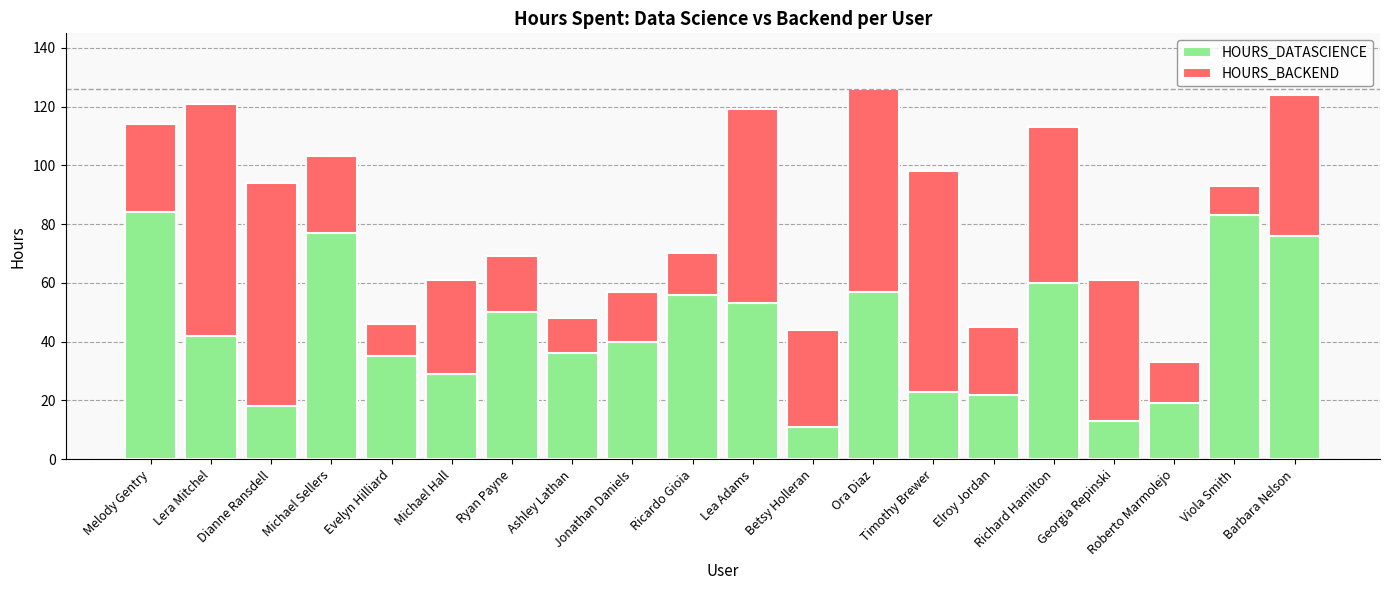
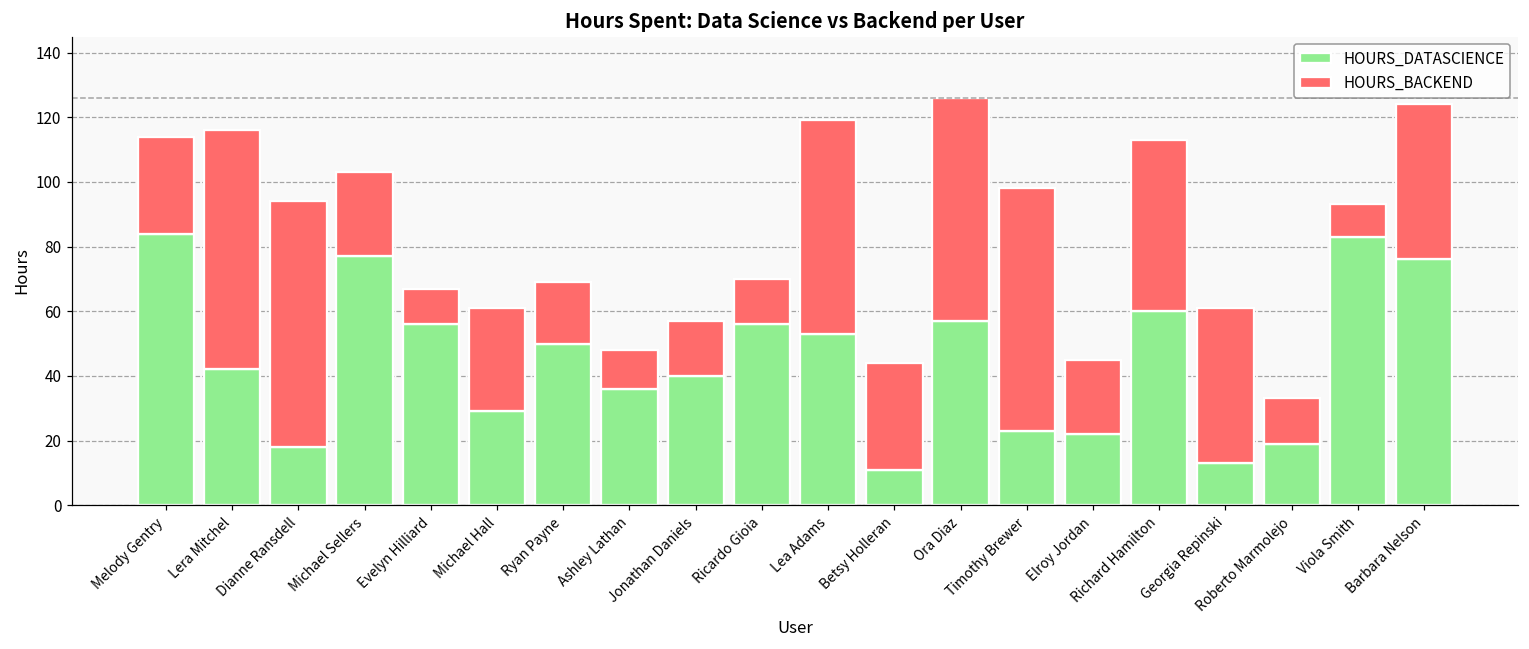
  {
    "HOURS_DATASCIENCE": {
      "Melody Gentry": 84,
      "Lera Mitchel": 42,
      "Dianne Ransdell": 18,
      "Michael Sellers": 77,
-     "Evelyn Hilliard": 35,
+     "Evelyn Hilliard": 56,
      "Michael Hall": 29,
      "Ryan Payne": 50,
      "Ashley Lathan": 36,
      "Jonathan Daniels": 40,
      "Ricardo Gioia": 56,
      "Lea Adams": 53,
      "Betsy Holleran": 11,
      "Ora Diaz": 57,
      "Timothy Brewer": 23,
      "Elroy Jordan": 22,
      "Richard Hamilton": 60,
      "Georgia Repinski": 13,
      "Roberto Marmolejo": 19,
      "Viola Smith": 83,
      "Barbara Nelson": 76
    },
    "HOURS_BACKEND": {
      "Melody Gentry": 30,
-     "Lera Mitchel": 79,
+     "Lera Mitchel": 74,
      "Dianne Ransdell": 76,
      "Michael Sellers": 26,
      "Evelyn Hilliard": 11,
      "Michael Hall": 32,
      "Ryan Payne": 19,
      "Ashley Lathan": 12,
      "Jonathan Daniels": 17,
      "Ricardo Gioia": 14,
      "Lea Adams": 66,
      "Betsy Holleran": 33,
      "Ora Diaz": 69,
      "Timothy Brewer": 75,
      "Elroy Jordan": 23,
      "Richard Hamilton": 53,
      "Georgia Repinski": 48,
      "Roberto Marmolejo": 14,
      "Viola Smith": 10,
      "Barbara Nelson": 48
    }
  }
